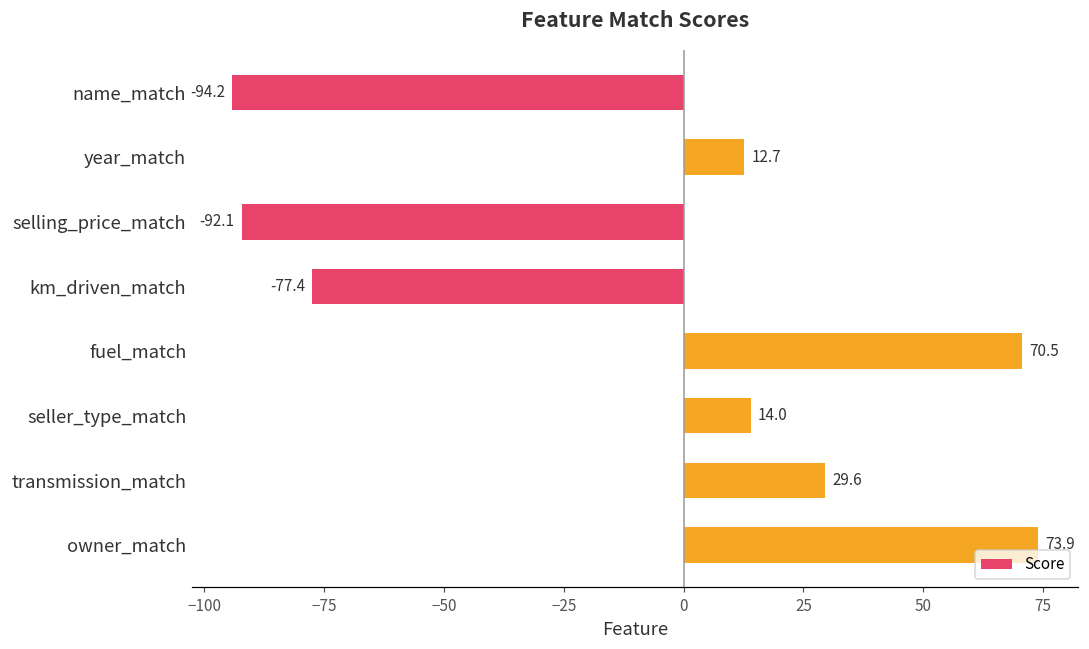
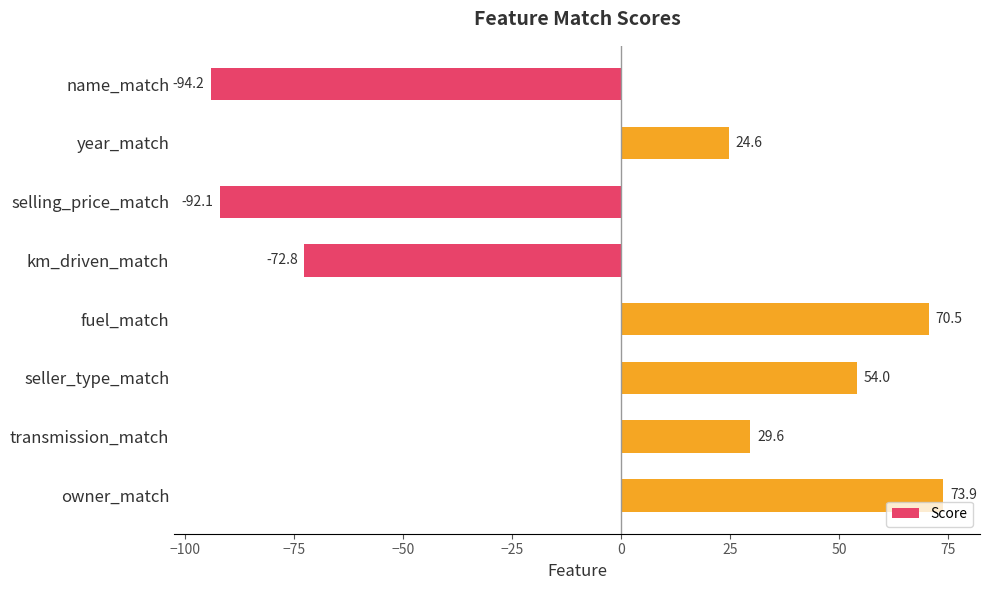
  {
    "name_match": -94.2,
-   "year_match": 12.7,
+   "year_match": 24.6,
    "selling_price_match": -92.1,
-   "km_driven_match": -77.4,
+   "km_driven_match": -72.8,
    "fuel_match": 70.5,
-   "seller_type_match": 14.0,
+   "seller_type_match": 54.0,
    "transmission_match": 29.6
  }
